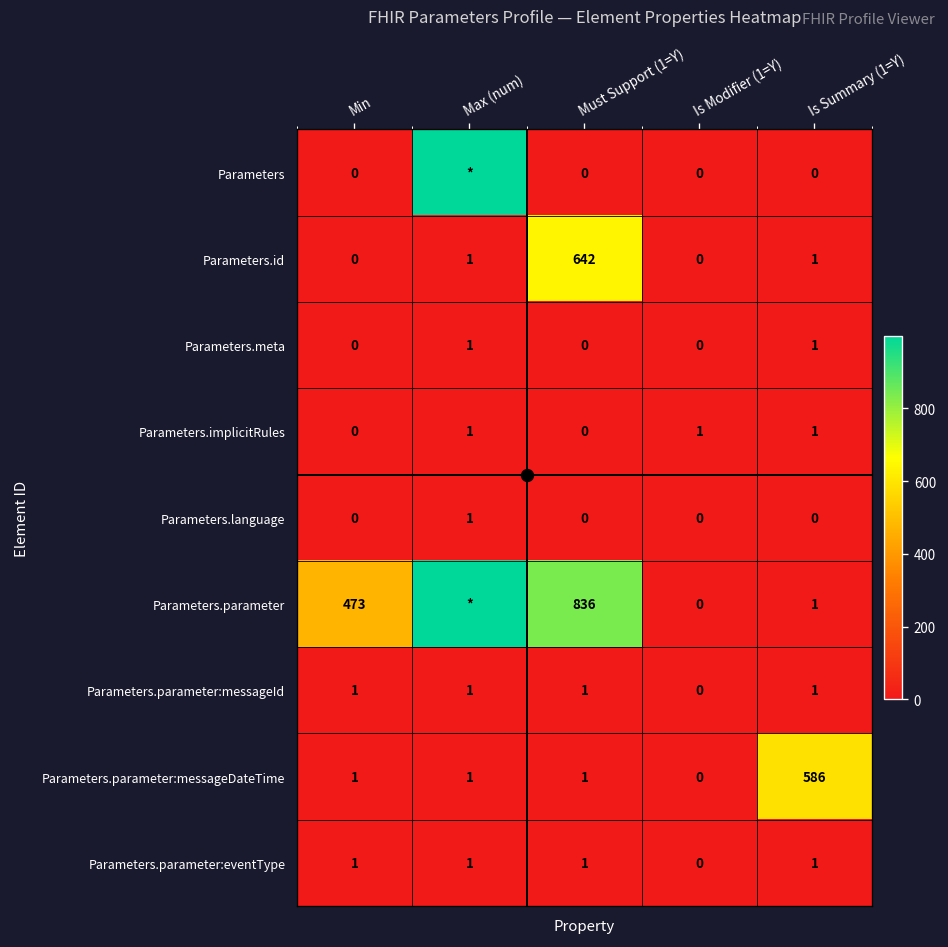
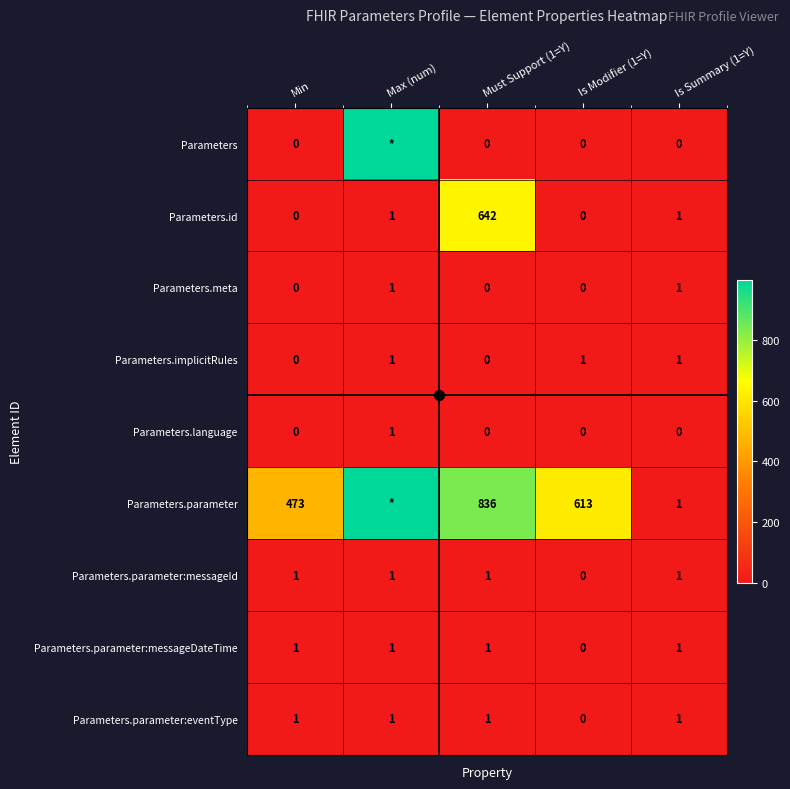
  {
    "Parameters": {
      "Min": 0,
      "Must Support (1=Y)": 0,
      "Is Modifier (1=Y)": 0,
      "Is Summary (1=Y)": 0
    },
    "Parameters.id": {
      "Min": 0,
      "Max (num)": 1,
      "Must Support (1=Y)": 642,
      "Is Modifier (1=Y)": 0,
      "Is Summary (1=Y)": 1
    },
    "Parameters.meta": {
      "Min": 0,
      "Max (num)": 1,
      "Must Support (1=Y)": 0,
      "Is Modifier (1=Y)": 0,
      "Is Summary (1=Y)": 1
    },
    "Parameters.implicitRules": {
      "Min": 0,
      "Max (num)": 1,
      "Must Support (1=Y)": 0,
      "Is Modifier (1=Y)": 1,
      "Is Summary (1=Y)": 1
    },
    "Parameters.language": {
      "Min": 0,
      "Max (num)": 1,
      "Must Support (1=Y)": 0,
      "Is Modifier (1=Y)": 0,
      "Is Summary (1=Y)": 0
    },
    "Parameters.parameter": {
      "Min": 473,
      "Must Support (1=Y)": 836,
-     "Is Modifier (1=Y)": 0,
+     "Is Modifier (1=Y)": 613,
      "Is Summary (1=Y)": 1
    },
    "Parameters.parameter:messageId": {
      "Min": 1,
      "Max (num)": 1,
      "Must Support (1=Y)": 1,
      "Is Modifier (1=Y)": 0,
      "Is Summary (1=Y)": 1
    },
    "Parameters.parameter:messageDateTime": {
      "Min": 1,
      "Max (num)": 1,
      "Must Support (1=Y)": 1,
      "Is Modifier (1=Y)": 0,
-     "Is Summary (1=Y)": 586
+     "Is Summary (1=Y)": 1
    },
    "Parameters.parameter:eventType": {
      "Min": 1,
      "Max (num)": 1,
      "Must Support (1=Y)": 1,
      "Is Modifier (1=Y)": 0,
      "Is Summary (1=Y)": 1
    }
  }
